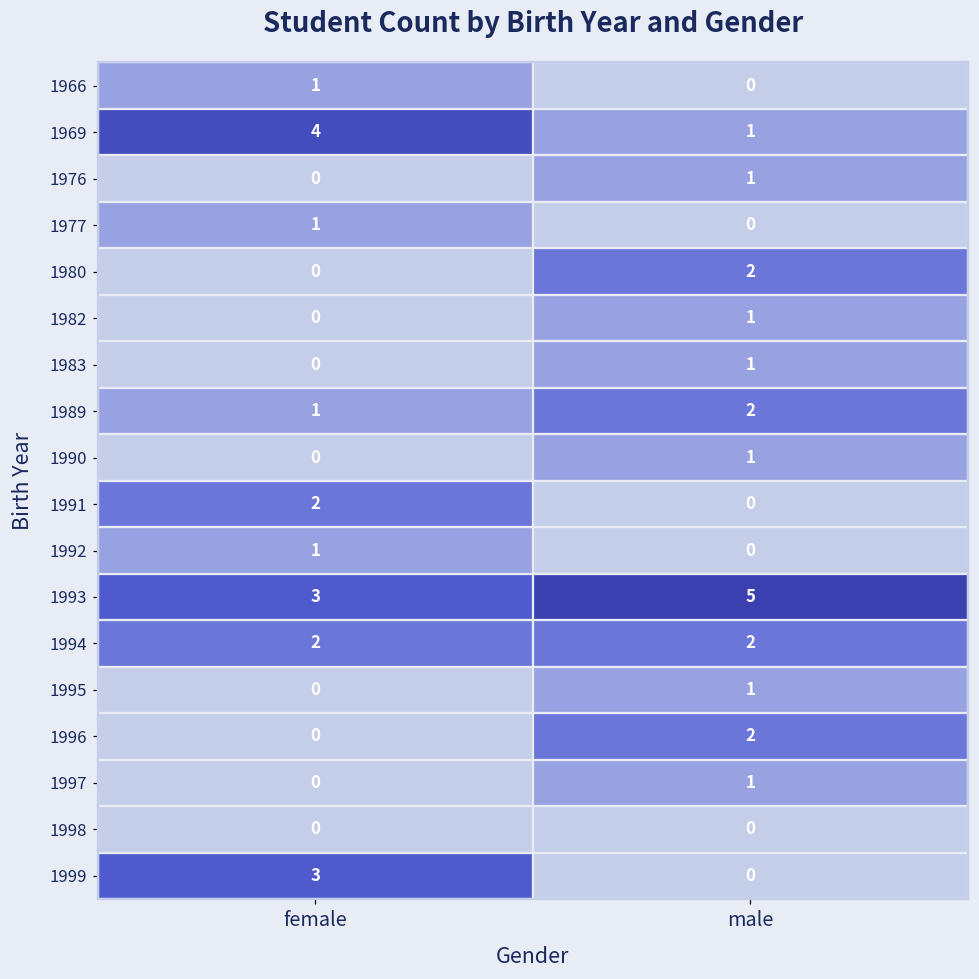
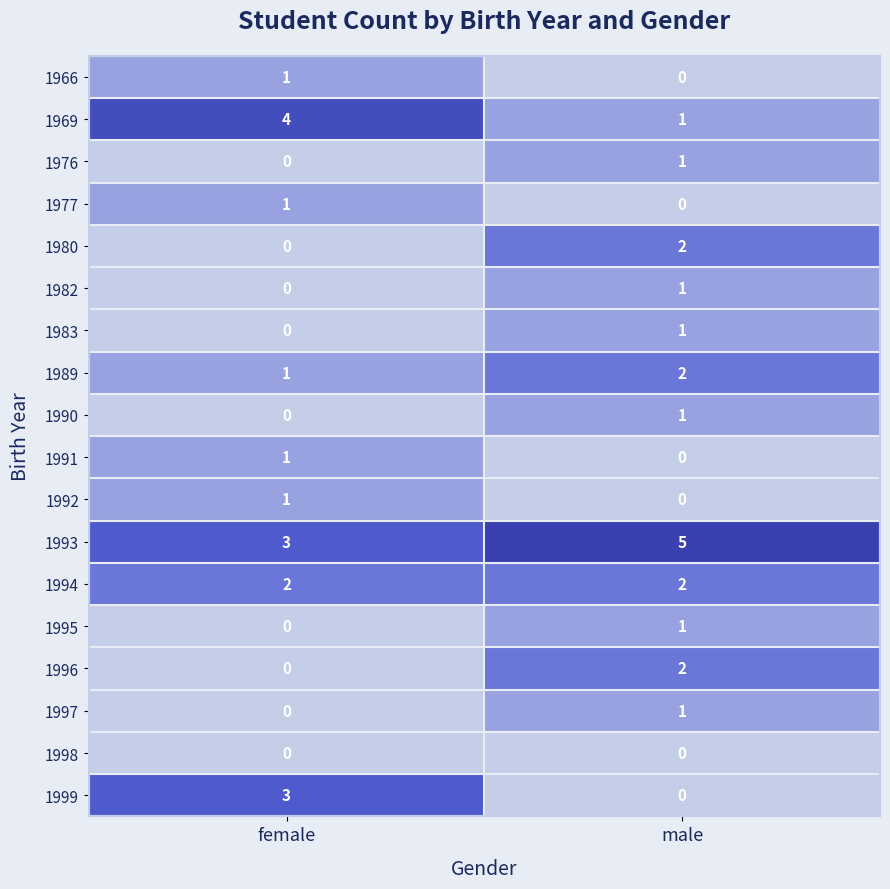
  {
    "1966": {
      "female": 1,
      "male": 0
    },
    "1969": {
      "female": 4,
      "male": 1
    },
    "1976": {
      "female": 0,
      "male": 1
    },
    "1977": {
      "female": 1,
      "male": 0
    },
    "1980": {
      "female": 0,
      "male": 2
    },
    "1982": {
      "female": 0,
      "male": 1
    },
    "1983": {
      "female": 0,
      "male": 1
    },
    "1989": {
      "female": 1,
      "male": 2
    },
    "1990": {
      "female": 0,
      "male": 1
    },
    "1991": {
-     "female": 2,
+     "female": 1,
      "male": 0
    },
    "1992": {
      "female": 1,
      "male": 0
    },
    "1993": {
      "female": 3,
      "male": 5
    },
    "1994": {
      "female": 2,
      "male": 2
    },
    "1995": {
      "female": 0,
      "male": 1
    },
    "1996": {
      "female": 0,
      "male": 2
    },
    "1997": {
      "female": 0,
      "male": 1
    },
    "1998": {
      "female": 0,
      "male": 0
    },
    "1999": {
      "female": 3,
      "male": 0
    }
  }
